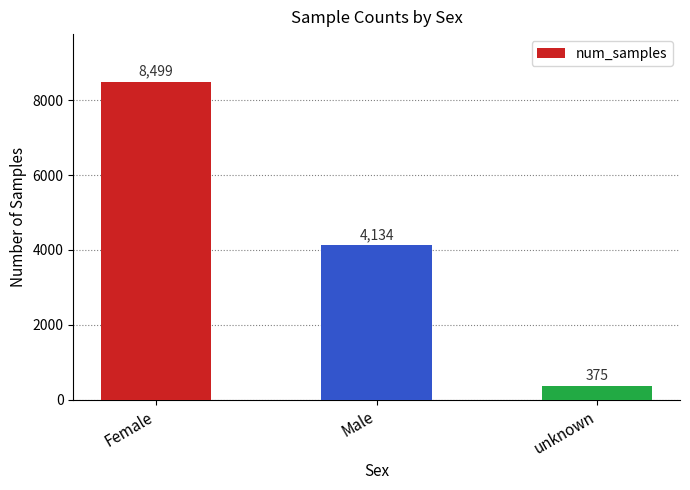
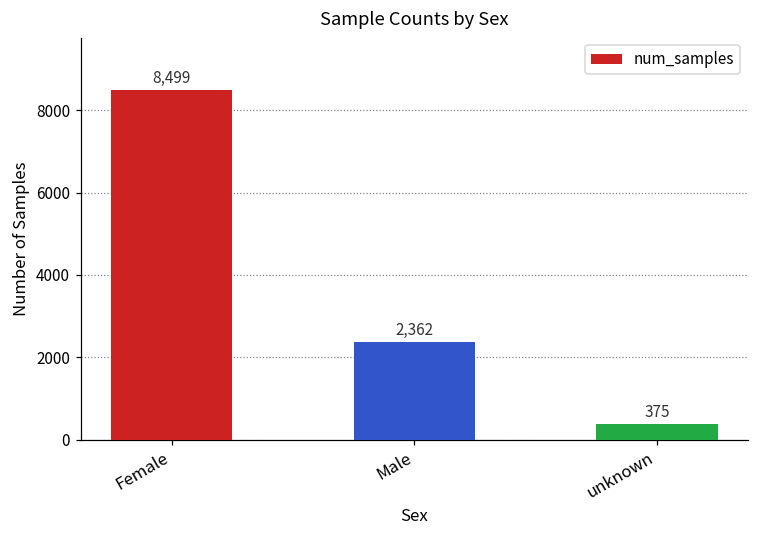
  {
    "Female": "8,499",
-   "Male": "4,134",
+   "Male": "2,362",
    "unknown": "375"
  }
